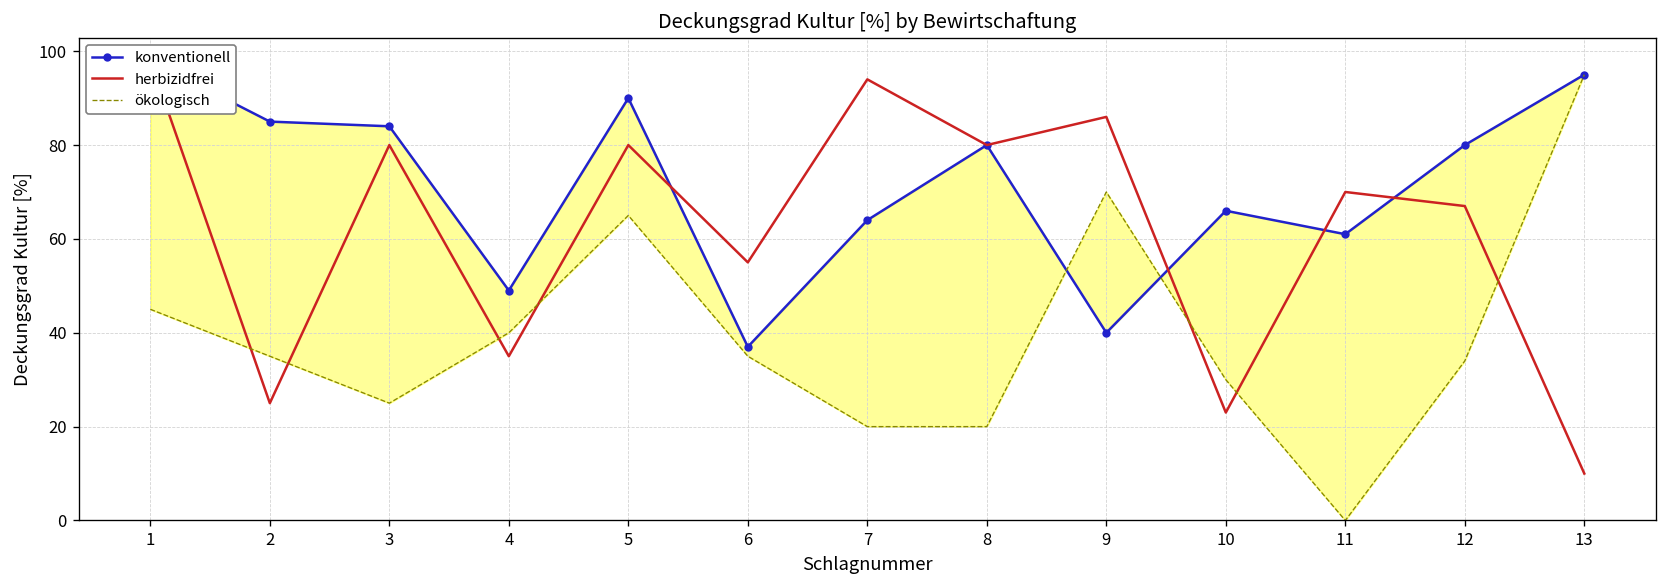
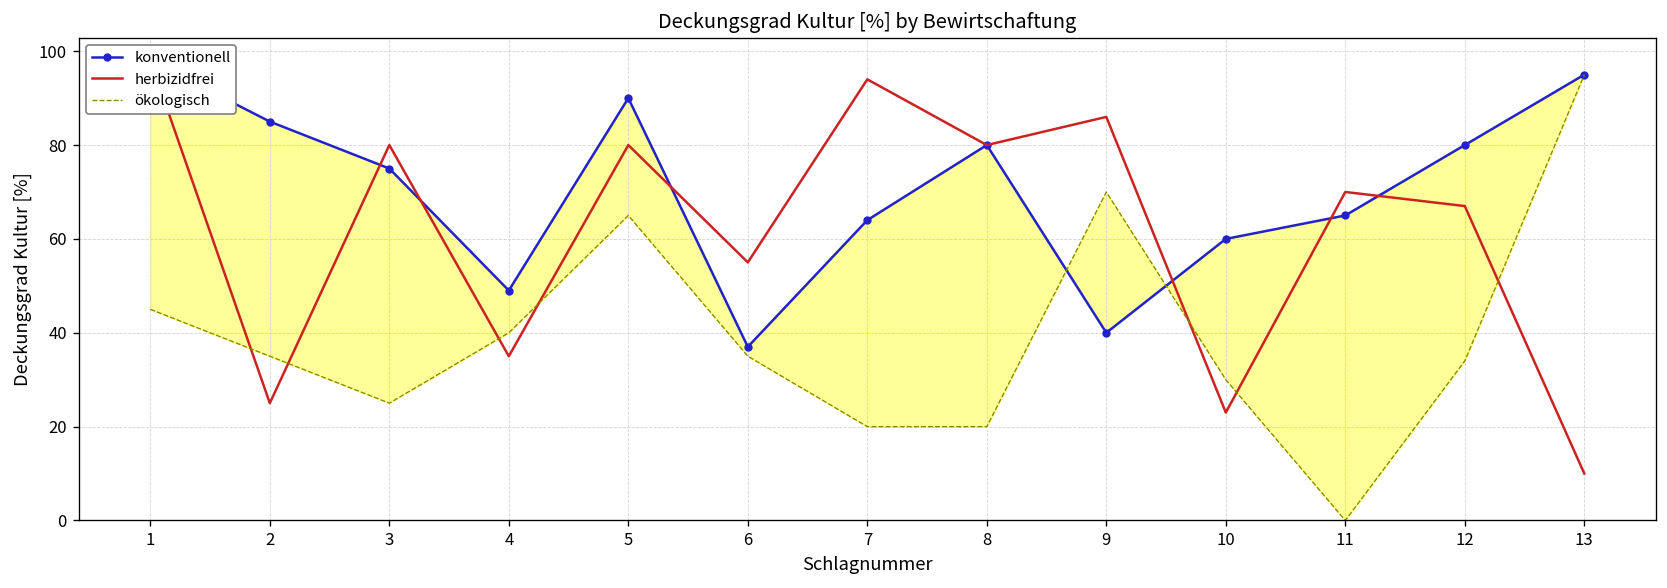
  {
    "konventionell": {
-     "3": 84,
+     "3": 75,
      "9": 40,
-     "10": 66,
-     "11": 61
+     "10": 60,
+     "11": 65
    },
    "herbizidfrei": {
      "2": 25,
      "3": 80,
      "4": 35,
      "5": 80,
      "6": 55,
      "7": 94,
      "9": 86,
      "10": 23,
      "11": 70,
      "12": 67,
      "13": 10
    },
    "ökologisch": {
      "1": 45,
      "2": 35,
      "3": 25,
      "4": 40,
      "5": 65,
      "6": 35,
      "7": 20,
      "8": 20,
      "10": 30,
      "11": 0,
      "12": 34
    }
  }
